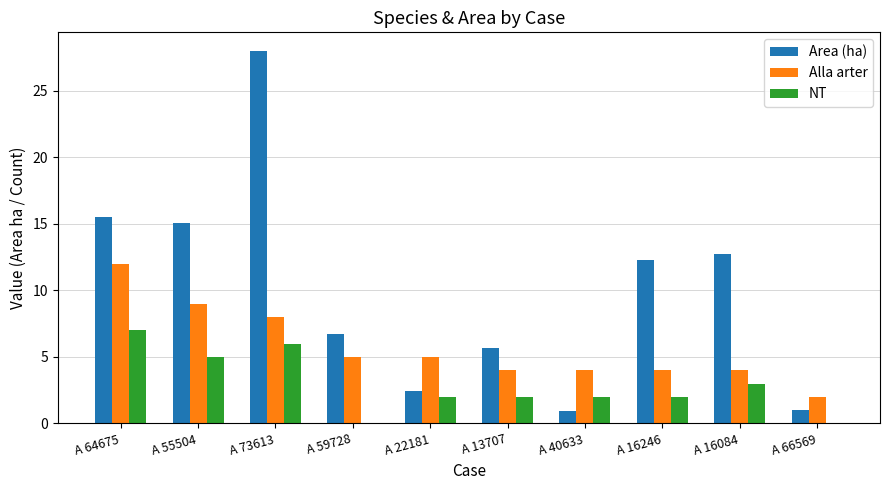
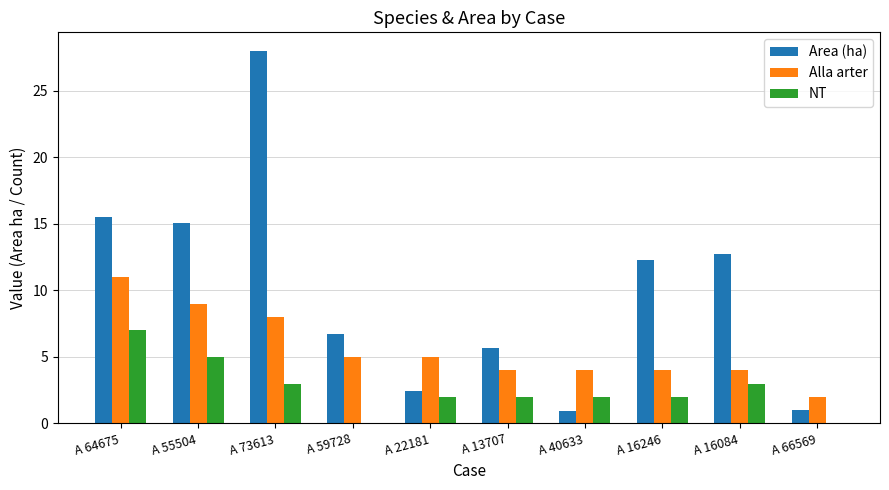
  {
    "Area (ha)": {
      "A 64675": 15.5,
      "A 55504": 15,
      "A 73613": 28,
      "A 59728": 6.7,
      "A 22181": 2.4,
      "A 13707": 5.7,
      "A 40633": 1,
      "A 16246": 12.3,
      "A 16084": 12.7,
      "A 66569": 1
    },
    "Alla arter": {
-     "A 64675": 12,
+     "A 64675": 11,
      "A 55504": 9,
      "A 73613": 8,
      "A 59728": 5,
      "A 22181": 5,
      "A 13707": 4,
      "A 40633": 4,
      "A 16246": 4,
      "A 16084": 4,
      "A 66569": 2
    },
    "NT": {
      "A 64675": 7,
      "A 55504": 5,
-     "A 73613": 6,
+     "A 73613": 3,
      "A 59728": 0,
      "A 22181": 2,
      "A 13707": 2,
      "A 40633": 2,
      "A 16246": 2,
      "A 16084": 3,
      "A 66569": 0
    }
  }
